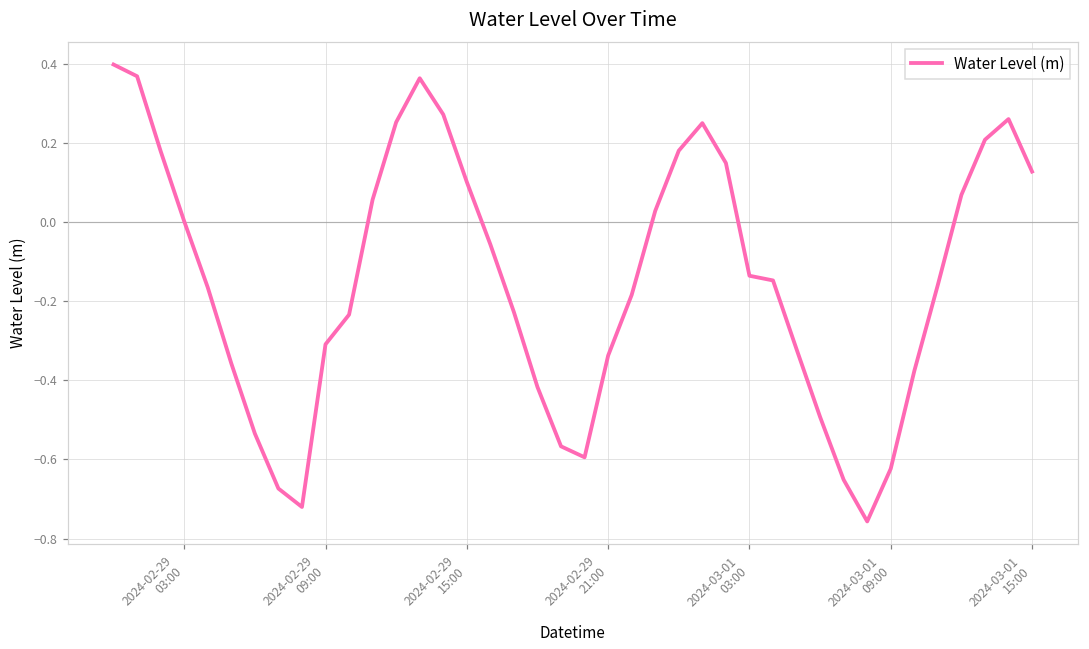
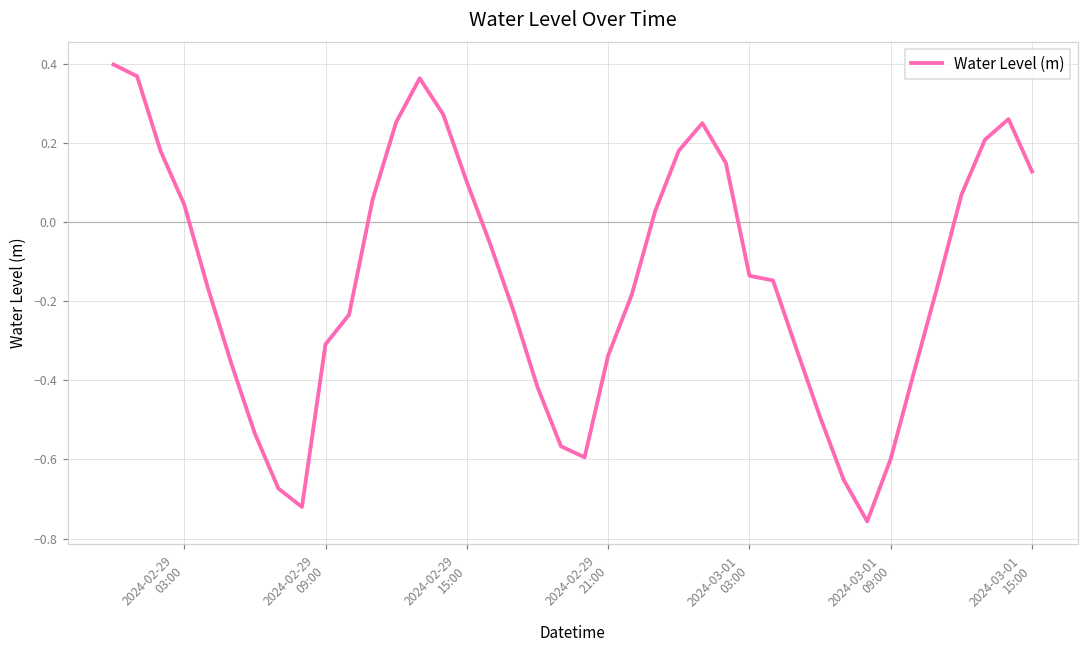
  {
-   "2024-02-29 03:00": 0.00,
+   "2024-02-29 03:00": 0.04,
    "2024-02-29 09:00": -0.31,
    "2024-02-29 15:00": 0.10,
    "2024-02-29 21:00": -0.34,
    "2024-03-01 03:00": -0.14,
-   "2024-03-01 09:00": -0.62,
+   "2024-03-01 09:00": -0.60,
    "2024-03-01 15:00": 0.13
  }
